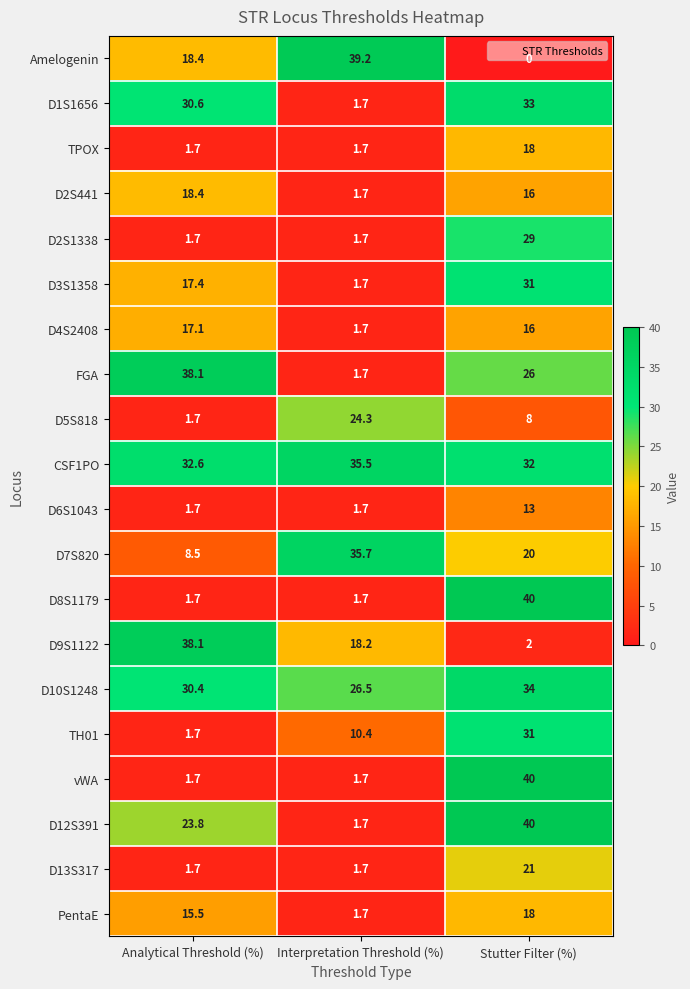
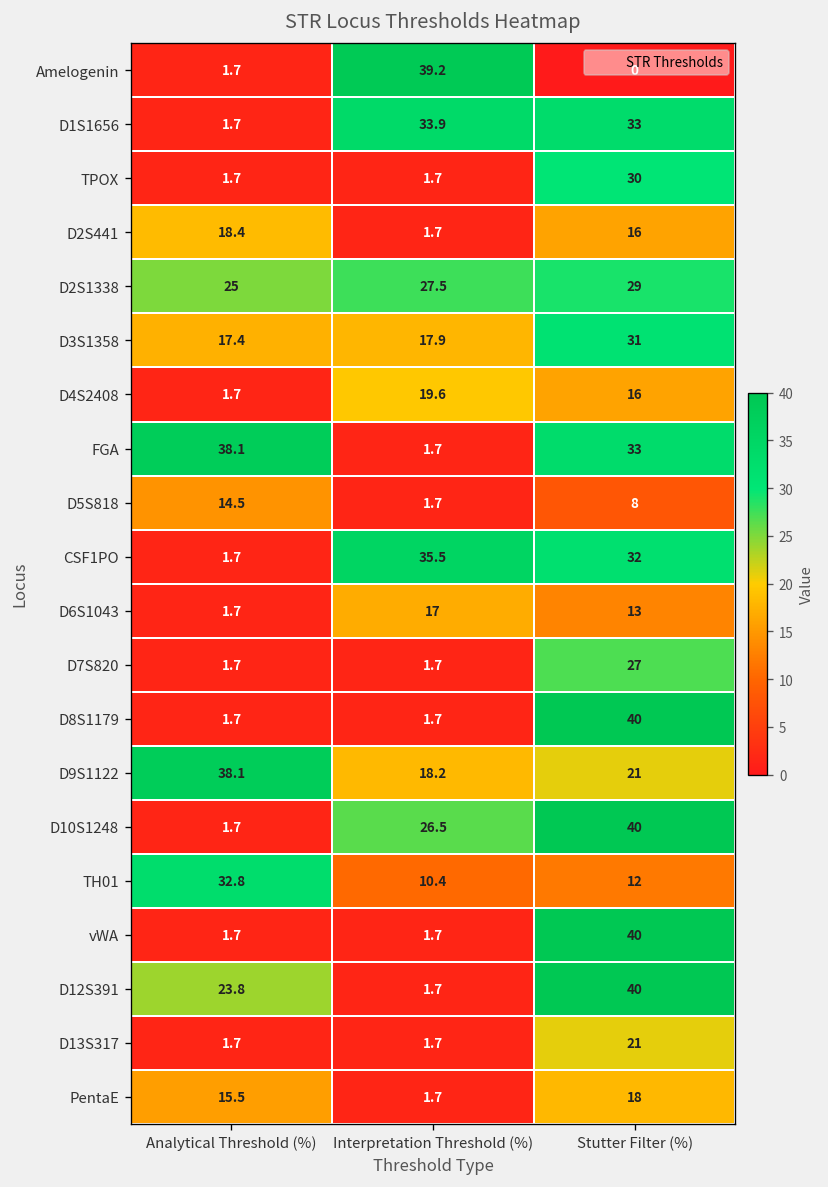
  {
    "Amelogenin": {
-     "Analytical Threshold (%)": 18.4,
+     "Analytical Threshold (%)": 1.7,
      "Interpretation Threshold (%)": 39.2
    },
    "D1S1656": {
-     "Analytical Threshold (%)": 30.6,
-     "Interpretation Threshold (%)": 1.7,
+     "Analytical Threshold (%)": 1.7,
+     "Interpretation Threshold (%)": 33.9,
      "Stutter Filter (%)": 33
    },
    "TPOX": {
      "Analytical Threshold (%)": 1.7,
      "Interpretation Threshold (%)": 1.7,
-     "Stutter Filter (%)": 18
+     "Stutter Filter (%)": 30
    },
    "D2S441": {
      "Analytical Threshold (%)": 18.4,
      "Interpretation Threshold (%)": 1.7,
      "Stutter Filter (%)": 16
    },
    "D2S1338": {
-     "Analytical Threshold (%)": 1.7,
-     "Interpretation Threshold (%)": 1.7,
+     "Analytical Threshold (%)": 25,
+     "Interpretation Threshold (%)": 27.5,
      "Stutter Filter (%)": 29
    },
    "D3S1358": {
      "Analytical Threshold (%)": 17.4,
-     "Interpretation Threshold (%)": 1.7,
+     "Interpretation Threshold (%)": 17.9,
      "Stutter Filter (%)": 31
    },
    "D4S2408": {
-     "Analytical Threshold (%)": 17.1,
-     "Interpretation Threshold (%)": 1.7,
+     "Analytical Threshold (%)": 1.7,
+     "Interpretation Threshold (%)": 19.6,
      "Stutter Filter (%)": 16
    },
    "FGA": {
      "Analytical Threshold (%)": 38.1,
      "Interpretation Threshold (%)": 1.7,
-     "Stutter Filter (%)": 26
+     "Stutter Filter (%)": 33
    },
    "D5S818": {
-     "Analytical Threshold (%)": 1.7,
-     "Interpretation Threshold (%)": 24.3,
+     "Analytical Threshold (%)": 14.5,
+     "Interpretation Threshold (%)": 1.7,
      "Stutter Filter (%)": 8
    },
    "CSF1PO": {
-     "Analytical Threshold (%)": 32.6,
+     "Analytical Threshold (%)": 1.7,
      "Interpretation Threshold (%)": 35.5,
      "Stutter Filter (%)": 32
    },
    "D6S1043": {
      "Analytical Threshold (%)": 1.7,
-     "Interpretation Threshold (%)": 1.7,
+     "Interpretation Threshold (%)": 17,
      "Stutter Filter (%)": 13
    },
    "D7S820": {
-     "Analytical Threshold (%)": 8.5,
-     "Interpretation Threshold (%)": 35.7,
-     "Stutter Filter (%)": 20
+     "Analytical Threshold (%)": 1.7,
+     "Interpretation Threshold (%)": 1.7,
+     "Stutter Filter (%)": 27
    },
    "D8S1179": {
      "Analytical Threshold (%)": 1.7,
      "Interpretation Threshold (%)": 1.7,
      "Stutter Filter (%)": 40
    },
    "D9S1122": {
      "Analytical Threshold (%)": 38.1,
      "Interpretation Threshold (%)": 18.2,
-     "Stutter Filter (%)": 2
+     "Stutter Filter (%)": 21
    },
    "D10S1248": {
-     "Analytical Threshold (%)": 30.4,
+     "Analytical Threshold (%)": 1.7,
      "Interpretation Threshold (%)": 26.5,
-     "Stutter Filter (%)": 34
+     "Stutter Filter (%)": 40
    },
    "TH01": {
-     "Analytical Threshold (%)": 1.7,
+     "Analytical Threshold (%)": 32.8,
      "Interpretation Threshold (%)": 10.4,
-     "Stutter Filter (%)": 31
+     "Stutter Filter (%)": 12
    },
    "vWA": {
      "Analytical Threshold (%)": 1.7,
      "Interpretation Threshold (%)": 1.7,
      "Stutter Filter (%)": 40
    },
    "D12S391": {
      "Analytical Threshold (%)": 23.8,
      "Interpretation Threshold (%)": 1.7,
      "Stutter Filter (%)": 40
    },
    "D13S317": {
      "Analytical Threshold (%)": 1.7,
      "Interpretation Threshold (%)": 1.7,
      "Stutter Filter (%)": 21
    },
    "PentaE": {
      "Analytical Threshold (%)": 15.5,
      "Interpretation Threshold (%)": 1.7,
      "Stutter Filter (%)": 18
    }
  }
